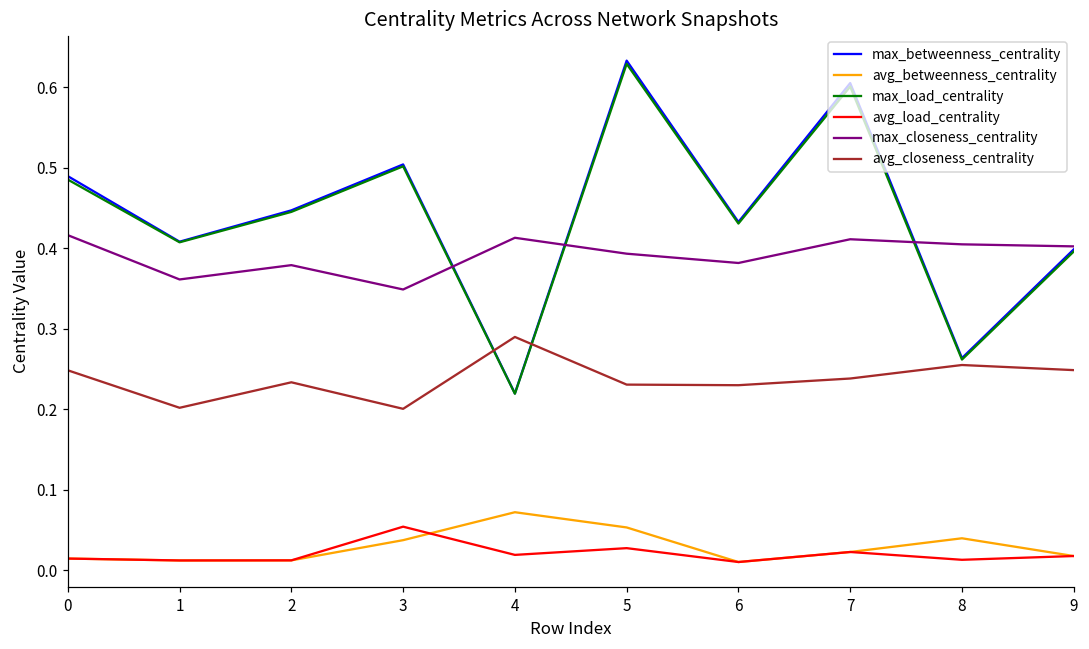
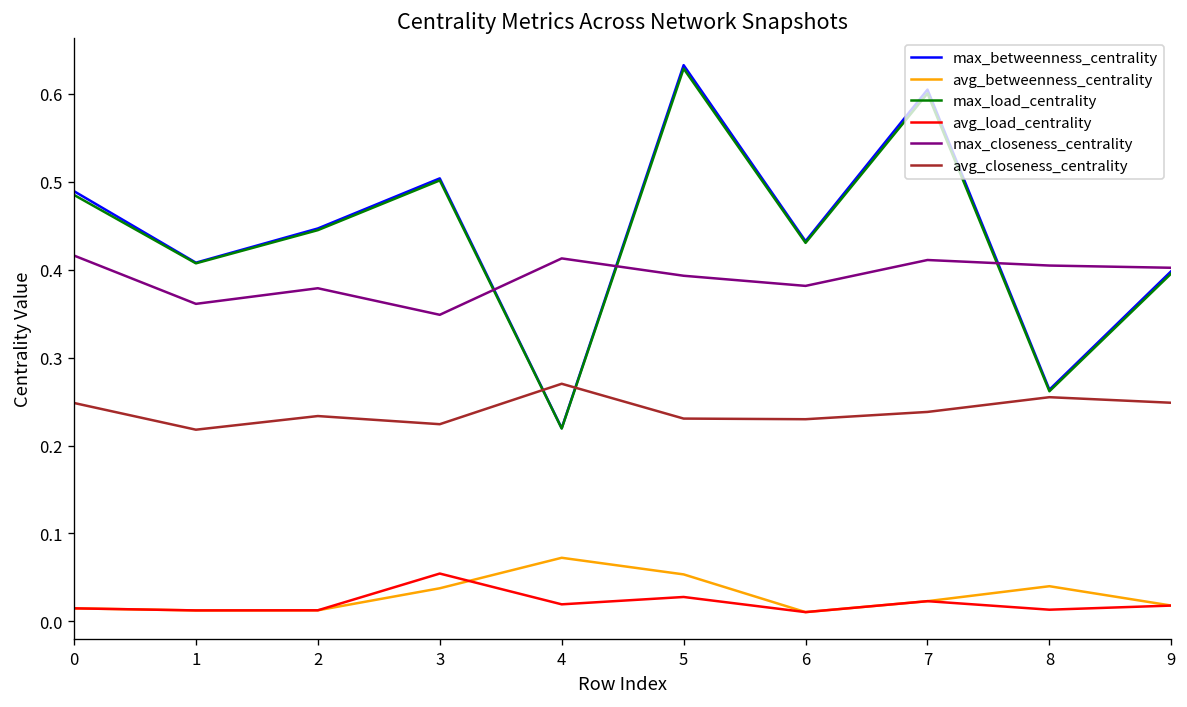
  {
    "max_betweenness_centrality": {
      "0": 0.49,
      "5": 0.63
    },
    "avg_betweenness_centrality": {
      "3": 0.04,
      "4": 0.07,
      "5": 0.05,
      "8": 0.04
    },
    "max_load_centrality": {
      "0": 0.49,
      "5": 0.63
    },
    "avg_load_centrality": {
      "3": 0.05,
      "4": 0.02,
      "5": 0.03,
      "8": 0.01
    },
    "max_closeness_centrality": {
      "0": 0.42,
      "1": 0.36,
      "2": 0.38,
      "3": 0.35,
      "4": 0.41,
      "5": 0.39,
      "6": 0.38,
      "7": 0.41,
      "8": 0.40,
      "9": 0.40
    },
    "avg_closeness_centrality": {
      "0": 0.25,
-     "1": 0.20,
+     "1": 0.22,
      "2": 0.23,
-     "3": 0.20,
-     "4": 0.29,
+     "3": 0.22,
+     "4": 0.27,
      "5": 0.23,
      "6": 0.23,
      "7": 0.24,
      "8": 0.26,
      "9": 0.25
    }
  }
